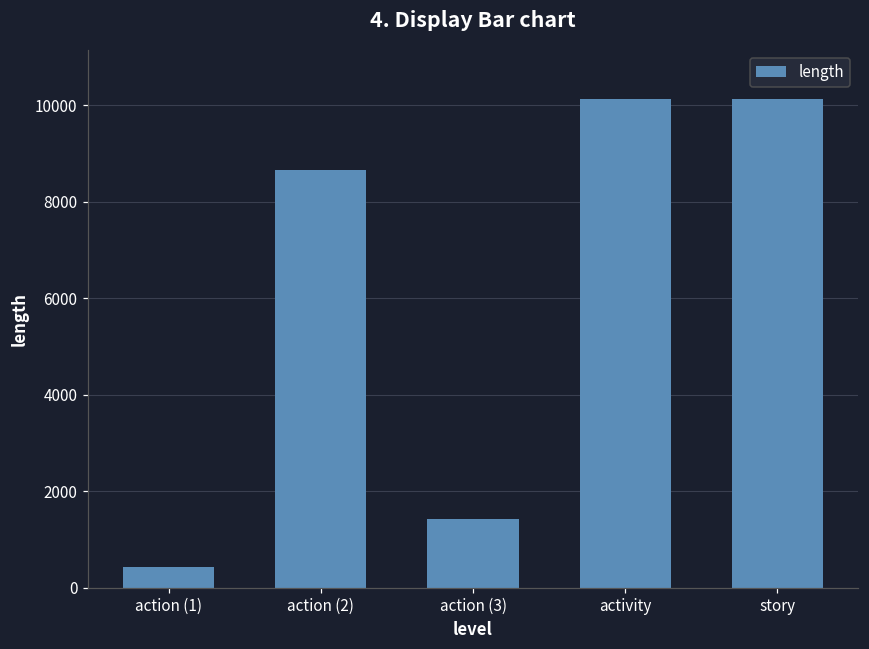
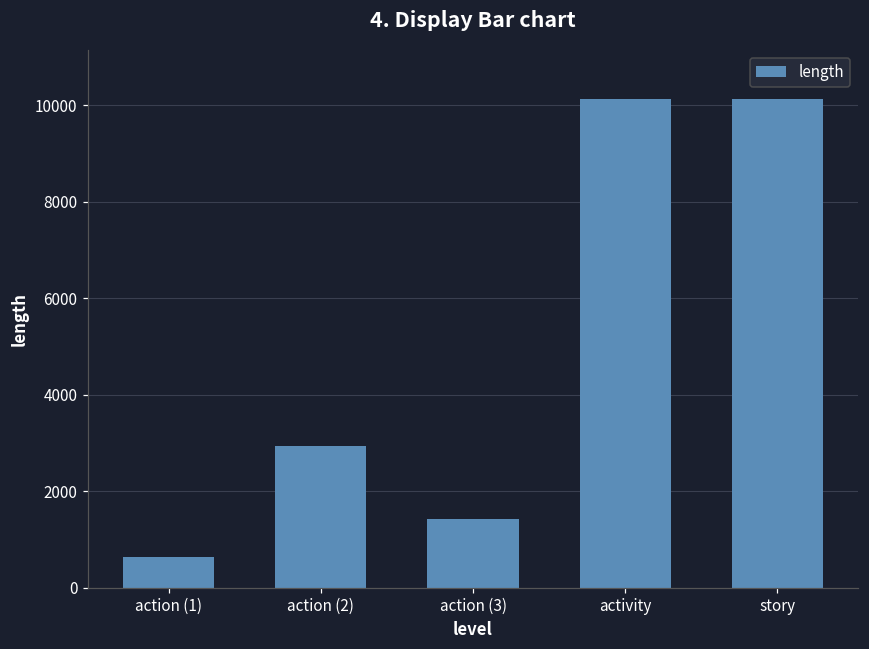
  {
-   "action (1)": 400,
-   "action (2)": 8700,
+   "action (1)": 600,
+   "action (2)": 2900,
    "action (3)": 1400,
    "activity": 10100,
    "story": 10100
  }
